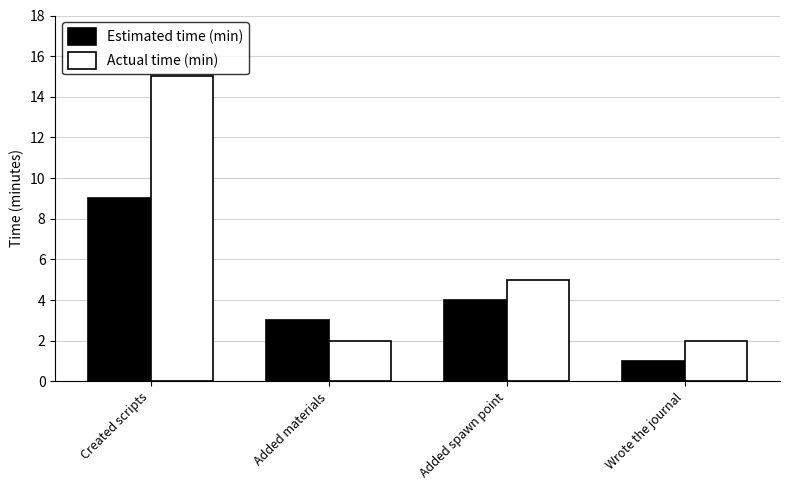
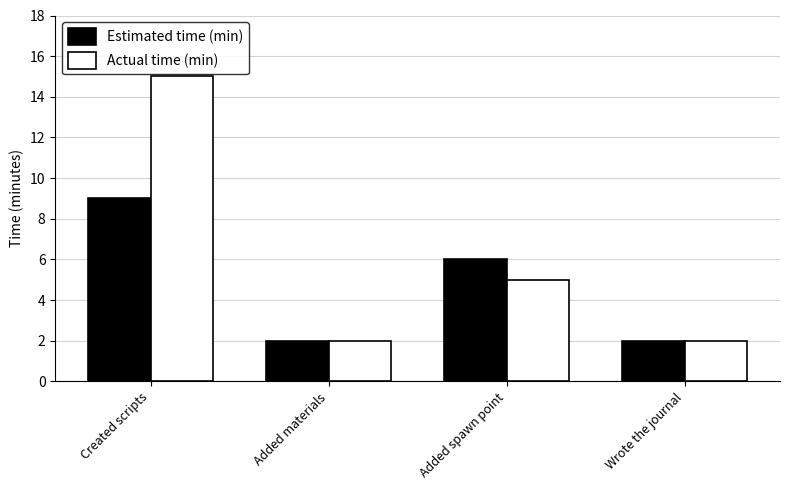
  {
    "Estimated time (min)": {
      "Created scripts": 9,
-     "Added materials": 3,
-     "Added spawn point": 4,
-     "Wrote the journal": 1
+     "Added materials": 2,
+     "Added spawn point": 6,
+     "Wrote the journal": 2
    },
    "Actual time (min)": {
      "Created scripts": 15,
      "Added materials": 2,
      "Added spawn point": 5,
      "Wrote the journal": 2
    }
  }
